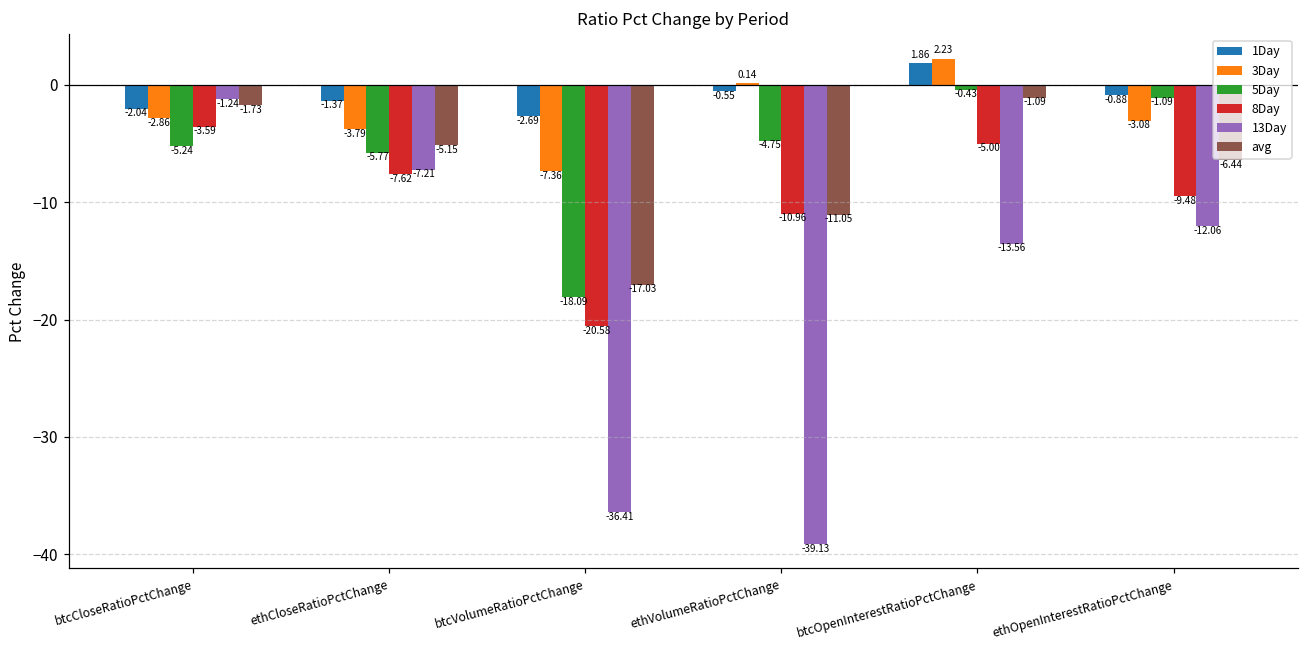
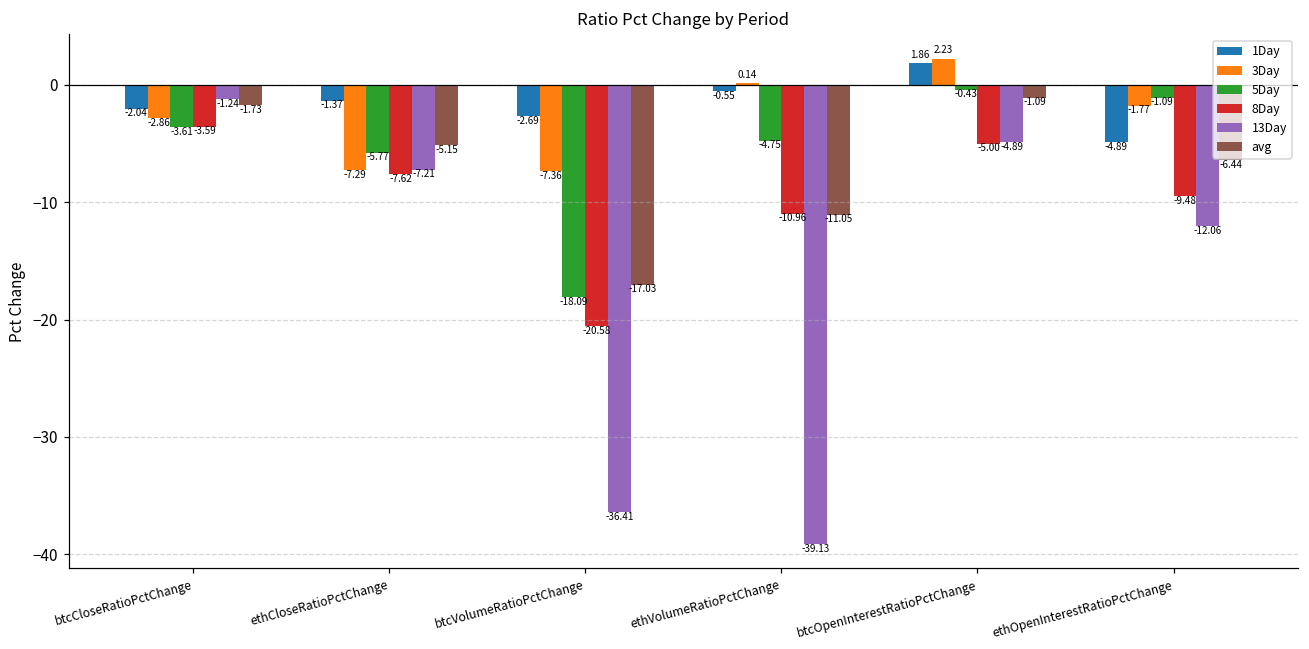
  {
    "1Day": {
      "btcCloseRatioPctChange": -2.04,
      "ethCloseRatioPctChange": -1.37,
      "btcVolumeRatioPctChange": -2.69,
      "ethVolumeRatioPctChange": -0.55,
      "btcOpenInterestRatioPctChange": 1.86,
-     "ethOpenInterestRatioPctChange": -0.88
+     "ethOpenInterestRatioPctChange": -4.89
    },
    "3Day": {
      "btcCloseRatioPctChange": -2.86,
-     "ethCloseRatioPctChange": -3.79,
+     "ethCloseRatioPctChange": -7.29,
      "btcVolumeRatioPctChange": -7.36,
      "ethVolumeRatioPctChange": 0.14,
      "btcOpenInterestRatioPctChange": 2.23,
-     "ethOpenInterestRatioPctChange": -3.08
+     "ethOpenInterestRatioPctChange": -1.77
    },
    "5Day": {
-     "btcCloseRatioPctChange": -5.24,
+     "btcCloseRatioPctChange": -3.61,
      "ethCloseRatioPctChange": -5.77,
      "btcVolumeRatioPctChange": -18.09,
      "ethVolumeRatioPctChange": -4.75,
      "btcOpenInterestRatioPctChange": -0.43,
      "ethOpenInterestRatioPctChange": -1.09
    },
    "8Day": {
      "btcCloseRatioPctChange": -3.59,
      "ethCloseRatioPctChange": -7.62,
      "btcVolumeRatioPctChange": -20.58,
      "ethVolumeRatioPctChange": -10.96,
      "btcOpenInterestRatioPctChange": -5.00,
      "ethOpenInterestRatioPctChange": -9.48
    },
    "13Day": {
      "btcCloseRatioPctChange": -1.24,
      "ethCloseRatioPctChange": -7.21,
      "btcVolumeRatioPctChange": -36.41,
      "ethVolumeRatioPctChange": -39.13,
-     "btcOpenInterestRatioPctChange": -13.56,
+     "btcOpenInterestRatioPctChange": -4.89,
      "ethOpenInterestRatioPctChange": -12.06
    },
    "avg": {
      "btcCloseRatioPctChange": -1.73,
      "ethCloseRatioPctChange": -5.15,
      "btcVolumeRatioPctChange": -17.03,
      "ethVolumeRatioPctChange": -11.05,
      "btcOpenInterestRatioPctChange": -1.09,
      "ethOpenInterestRatioPctChange": -6.44
    }
  }
